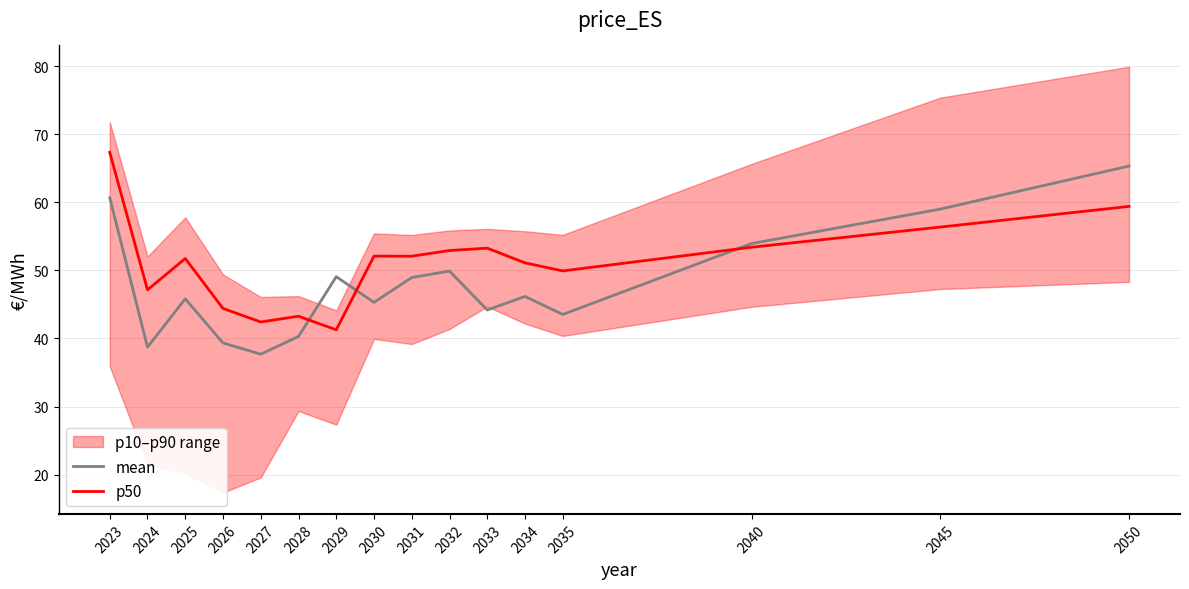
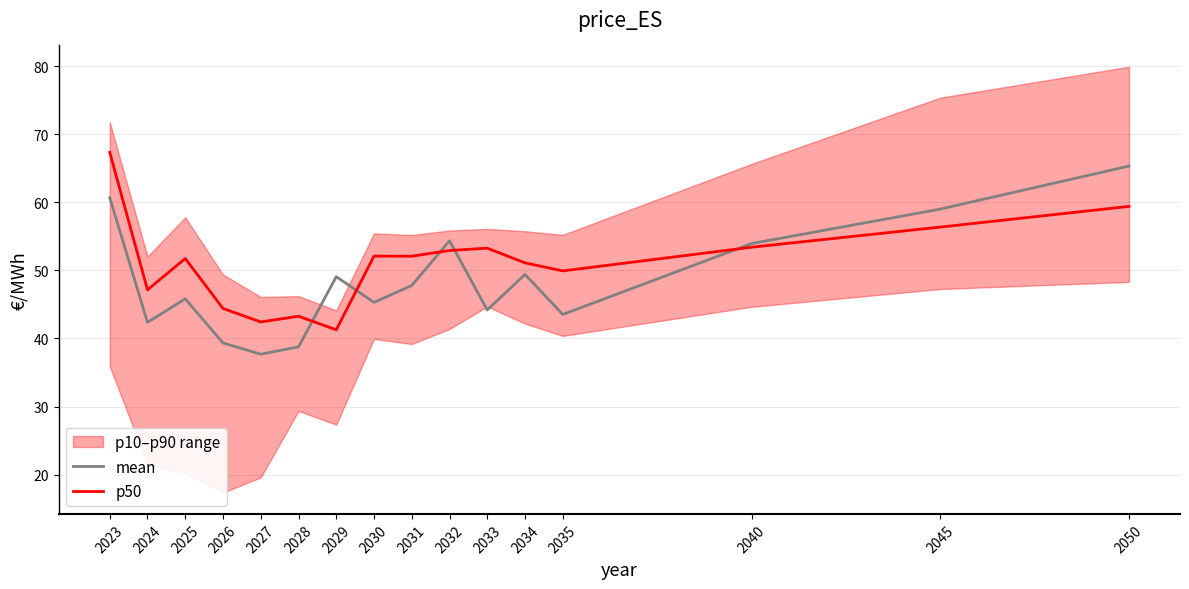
  {
    "mean": {
      "2023": 61,
-     "2024": 39,
+     "2024": 42,
      "2025": 46,
      "2026": 39,
      "2027": 38,
-     "2028": 40,
+     "2028": 39,
      "2029": 49,
      "2030": 45,
-     "2031": 49,
-     "2032": 50,
+     "2031": 48,
+     "2032": 54,
      "2033": 44,
-     "2034": 46,
+     "2034": 49,
      "2035": 44,
      "2040": 54,
      "2045": 59,
      "2050": 65
    }
  }
